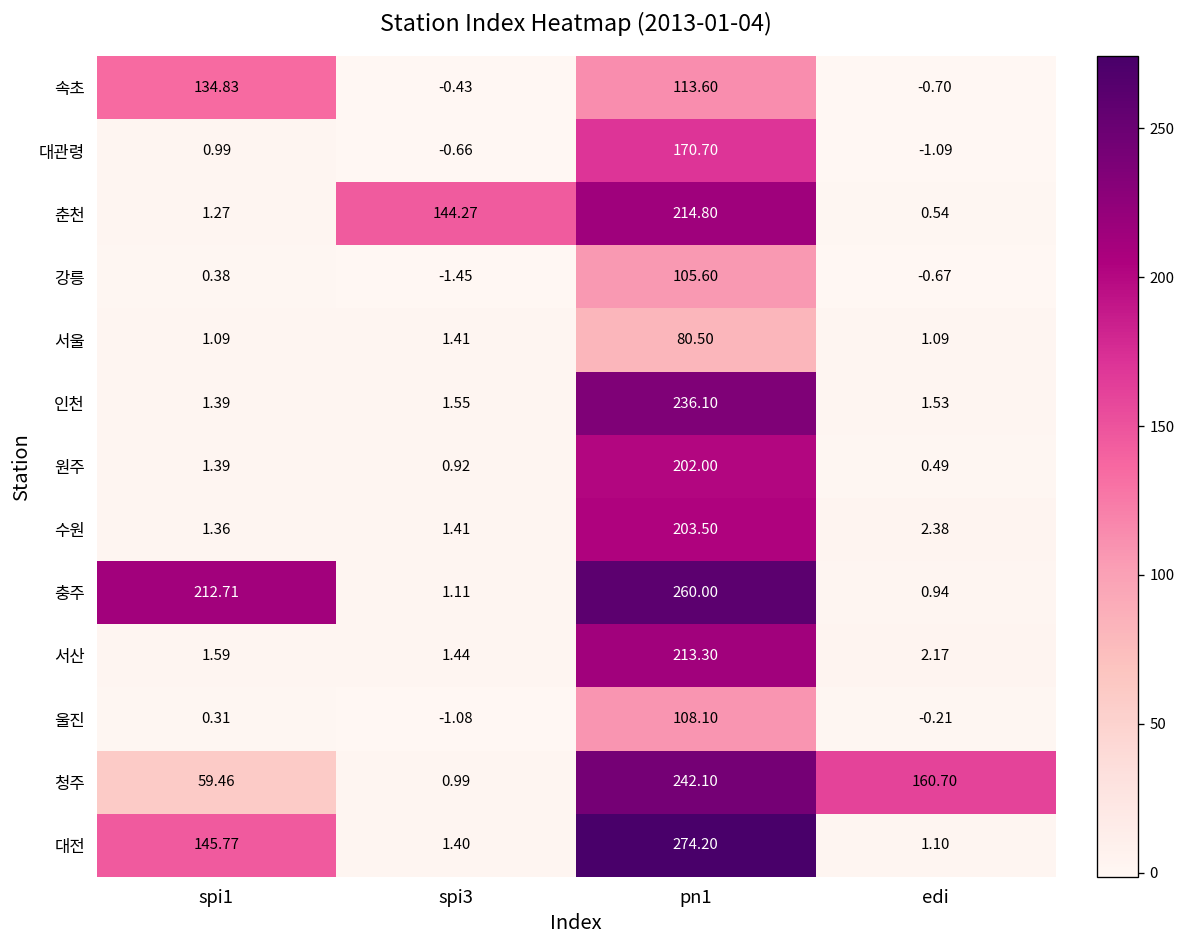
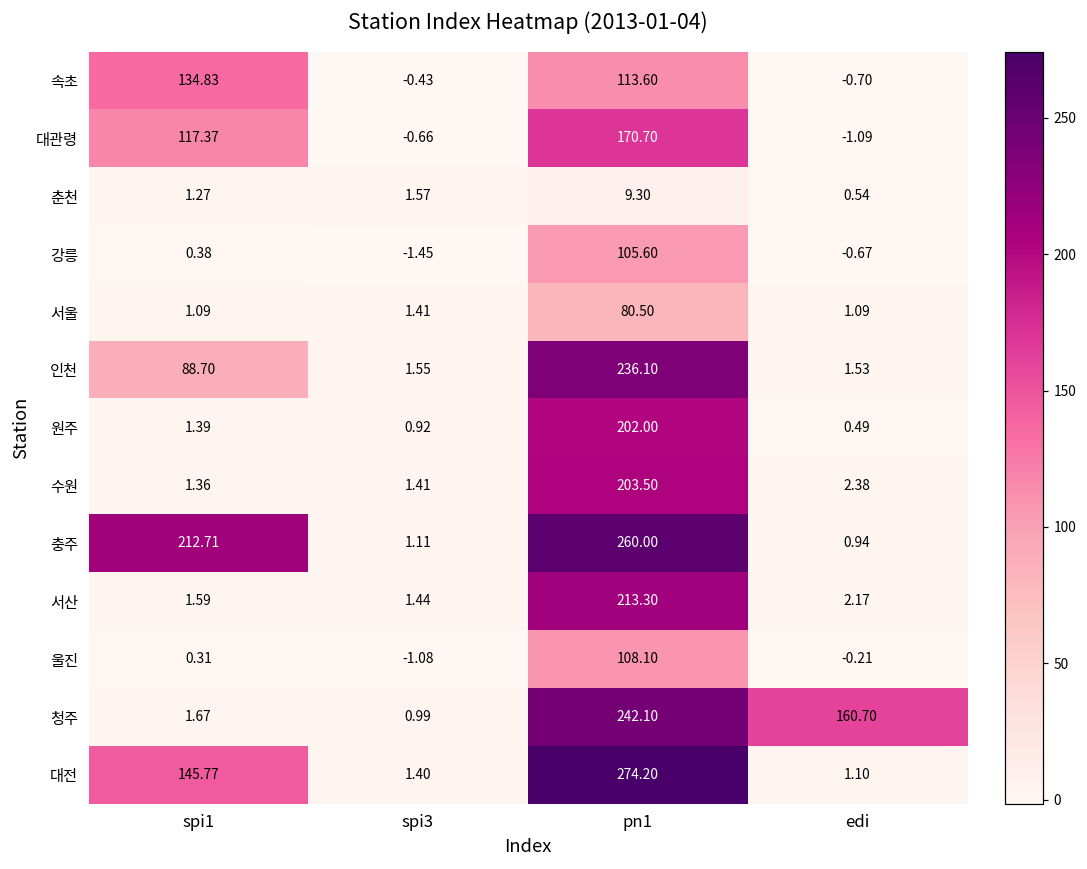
  {
    "속초": {
      "spi1": 134.83,
      "spi3": -0.43,
      "pn1": 113.60,
      "edi": -0.70
    },
    "대관령": {
-     "spi1": 0.99,
+     "spi1": 117.37,
      "spi3": -0.66,
      "pn1": 170.70,
      "edi": -1.09
    },
    "춘천": {
      "spi1": 1.27,
-     "spi3": 144.27,
-     "pn1": 214.80,
+     "spi3": 1.57,
+     "pn1": 9.30,
      "edi": 0.54
    },
    "강릉": {
      "spi1": 0.38,
      "spi3": -1.45,
      "pn1": 105.60,
      "edi": -0.67
    },
    "서울": {
      "spi1": 1.09,
      "spi3": 1.41,
      "pn1": 80.50,
      "edi": 1.09
    },
    "인천": {
-     "spi1": 1.39,
+     "spi1": 88.70,
      "spi3": 1.55,
      "pn1": 236.10,
      "edi": 1.53
    },
    "원주": {
      "spi1": 1.39,
      "spi3": 0.92,
      "pn1": 202.00,
      "edi": 0.49
    },
    "수원": {
      "spi1": 1.36,
      "spi3": 1.41,
      "pn1": 203.50,
      "edi": 2.38
    },
    "충주": {
      "spi1": 212.71,
      "spi3": 1.11,
      "pn1": 260.00,
      "edi": 0.94
    },
    "서산": {
      "spi1": 1.59,
      "spi3": 1.44,
      "pn1": 213.30,
      "edi": 2.17
    },
    "울진": {
      "spi1": 0.31,
      "spi3": -1.08,
      "pn1": 108.10,
      "edi": -0.21
    },
    "청주": {
-     "spi1": 59.46,
+     "spi1": 1.67,
      "spi3": 0.99,
      "pn1": 242.10,
      "edi": 160.70
    },
    "대전": {
      "spi1": 145.77,
      "spi3": 1.40,
      "pn1": 274.20,
      "edi": 1.10
    }
  }
